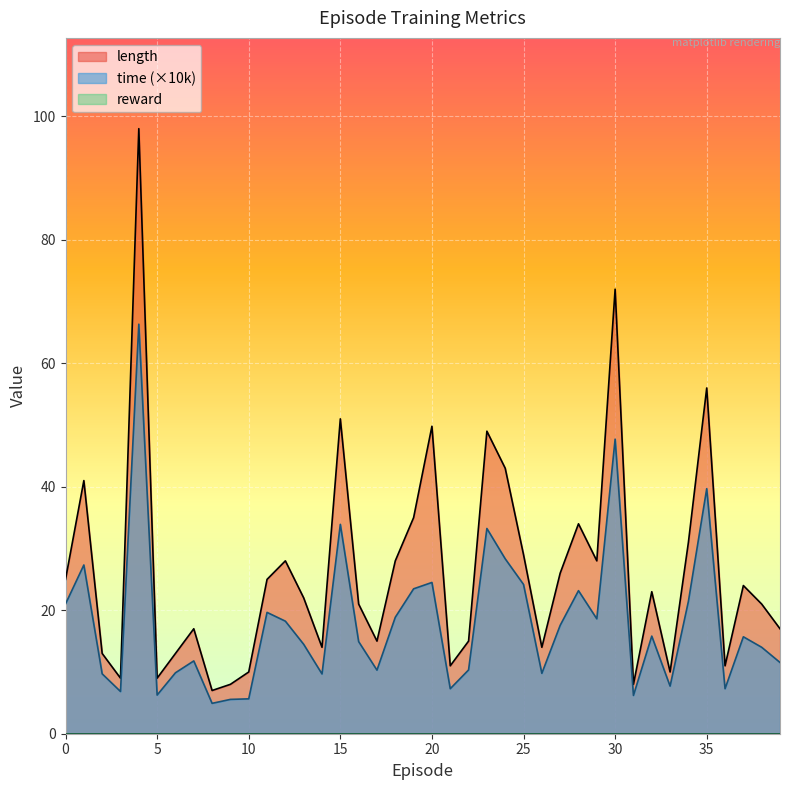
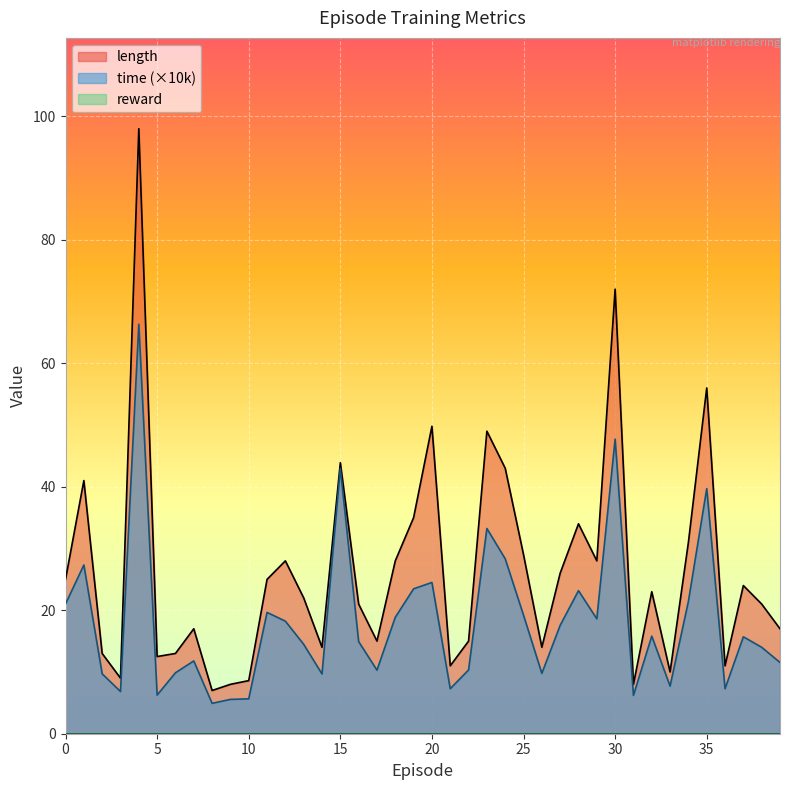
  {
    "length": {
      "0": 25,
-     "5": 9,
-     "10": 10,
-     "15": 51,
+     "5": 13,
+     "10": 9,
+     "15": 44,
      "20": 50,
      "25": 29,
      "30": 72,
      "35": 56
    },
    "time (×10k)": {
      "0": 21,
      "5": 6,
      "10": 6,
-     "15": 34,
+     "15": 43,
      "20": 25,
-     "25": 24,
+     "25": 19,
      "30": 48,
      "35": 40
    },
    "reward": {
      "0": 0,
      "5": 0,
      "10": 0,
      "15": 0,
      "20": 0,
      "25": 0,
      "30": 0,
      "35": 0
    }
  }
